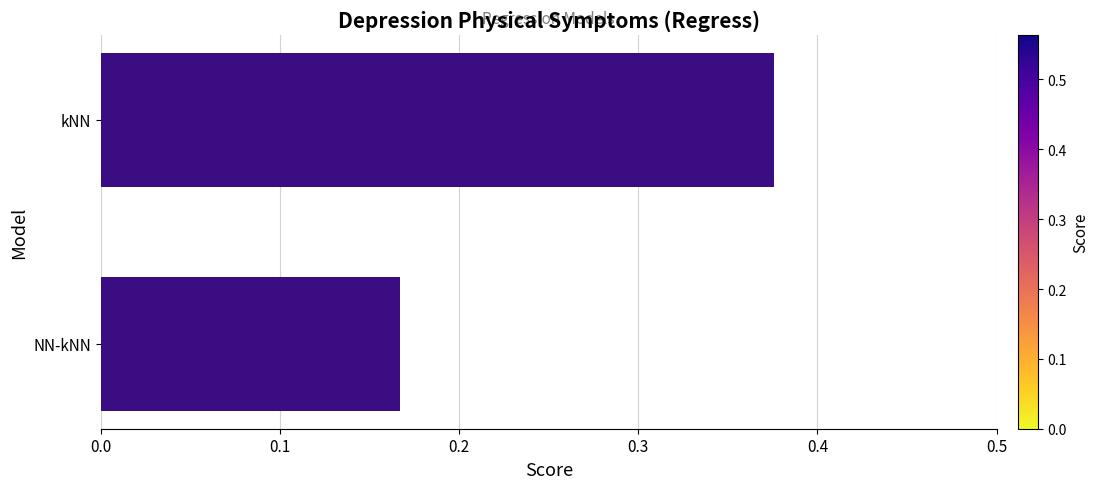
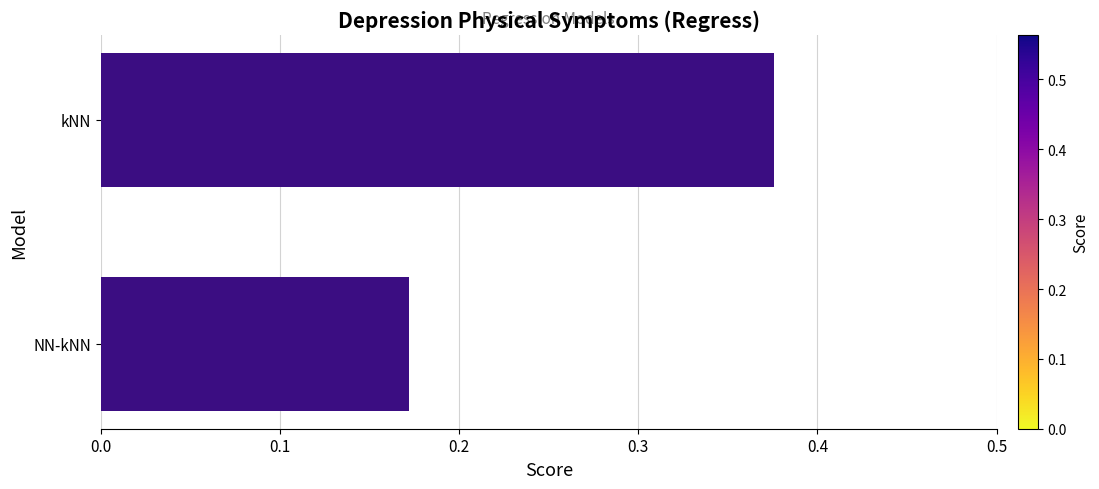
  {
    "kNN": 0.376,
-   "NN-kNN": 0.167
+   "NN-kNN": 0.172
  }
